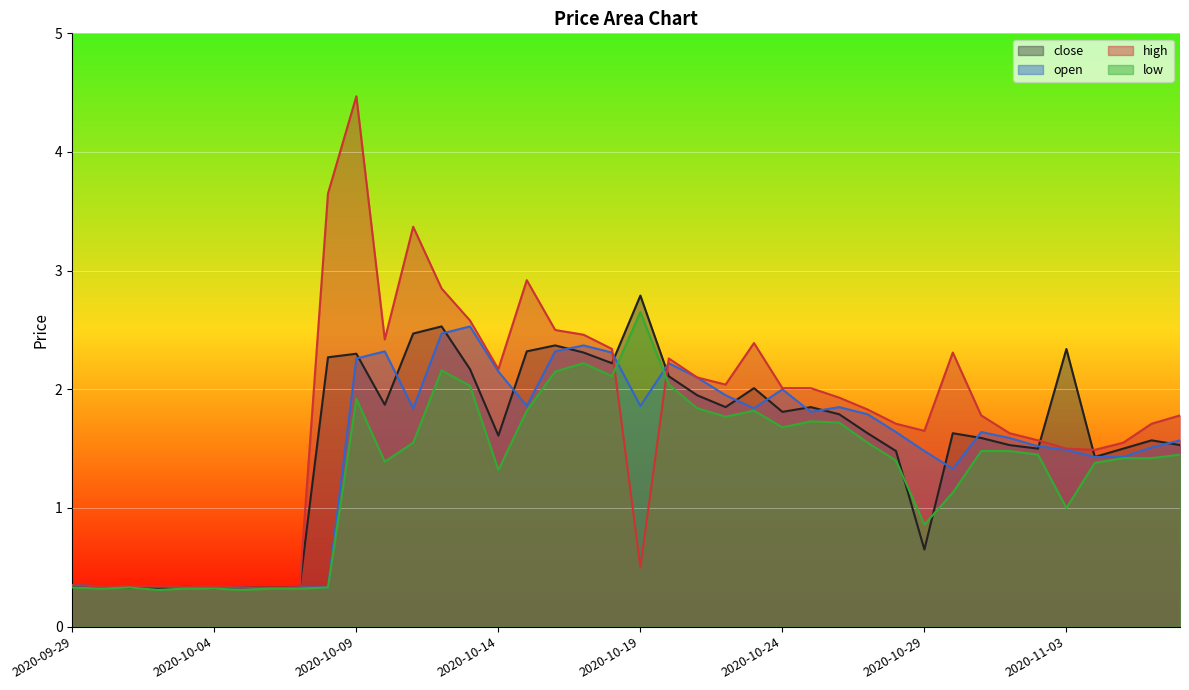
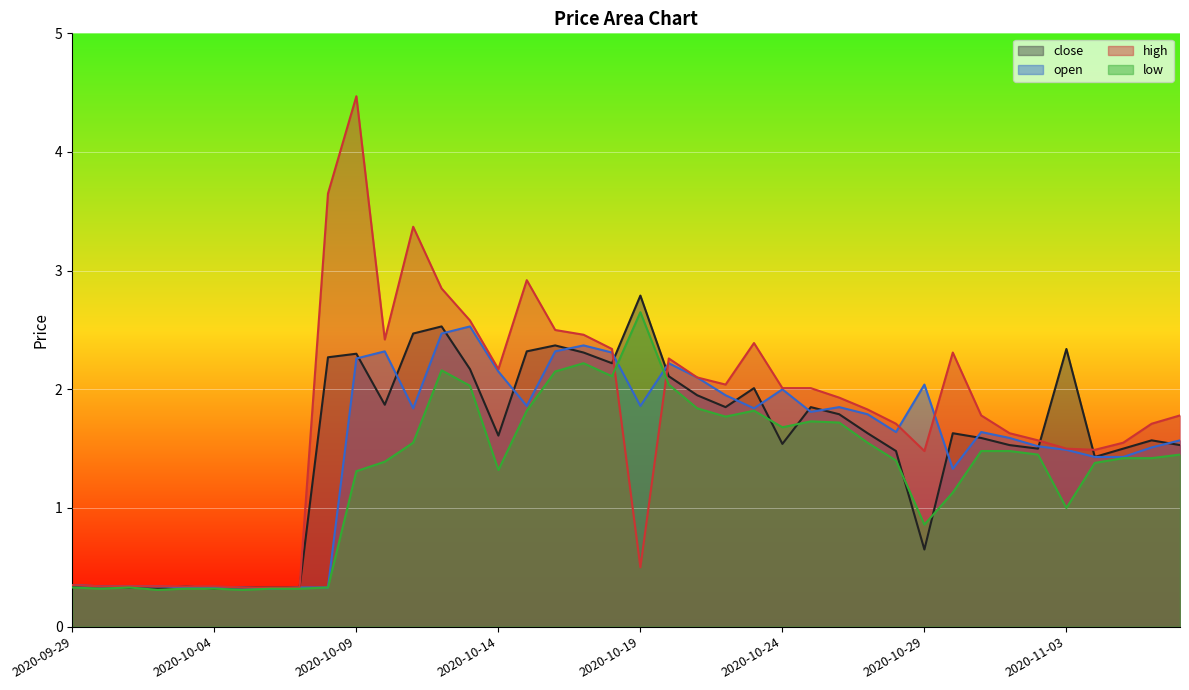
  {
    "close": {
      "2020-10-09": 2.30,
      "2020-10-14": 1.61,
      "2020-10-19": 2.79,
-     "2020-10-24": 1.81,
+     "2020-10-24": 1.54,
      "2020-10-29": 0.65,
      "2020-11-03": 2.34
    },
    "open": {
      "2020-10-09": 2.26,
      "2020-10-19": 1.86,
-     "2020-10-29": 1.48
+     "2020-10-29": 2.04
    },
    "high": {
      "2020-10-09": 4.47,
      "2020-10-19": 0.50,
-     "2020-10-29": 1.65
+     "2020-10-29": 1.48
    },
    "low": {
-     "2020-10-09": 1.92,
+     "2020-10-09": 1.31,
      "2020-10-14": 1.32,
      "2020-10-19": 2.65,
      "2020-10-24": 1.68,
      "2020-10-29": 0.86,
      "2020-11-03": 1.00
    }
  }
